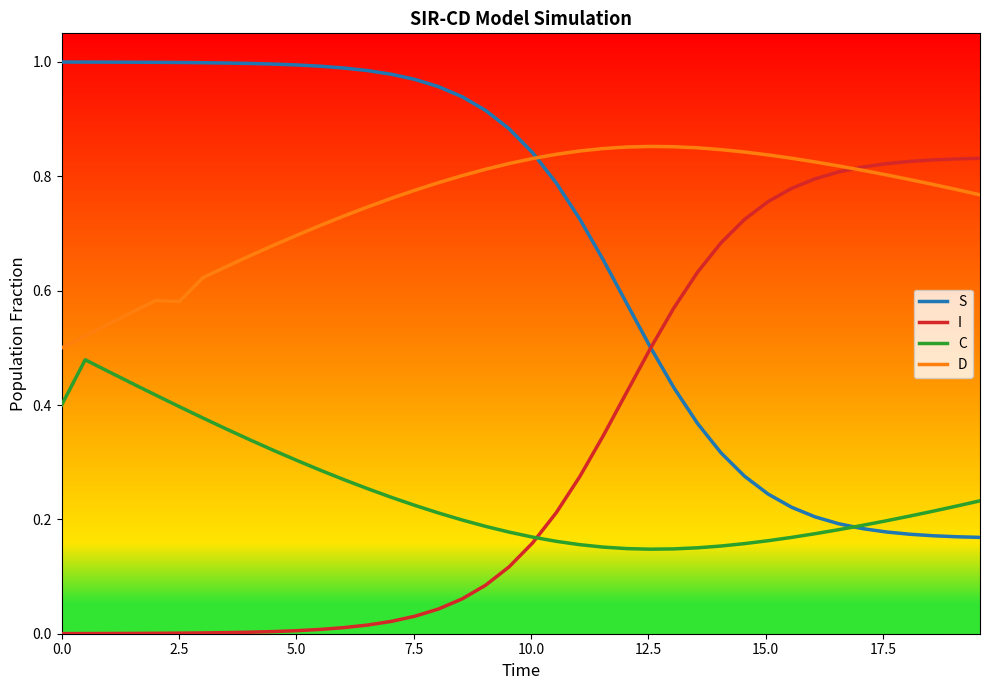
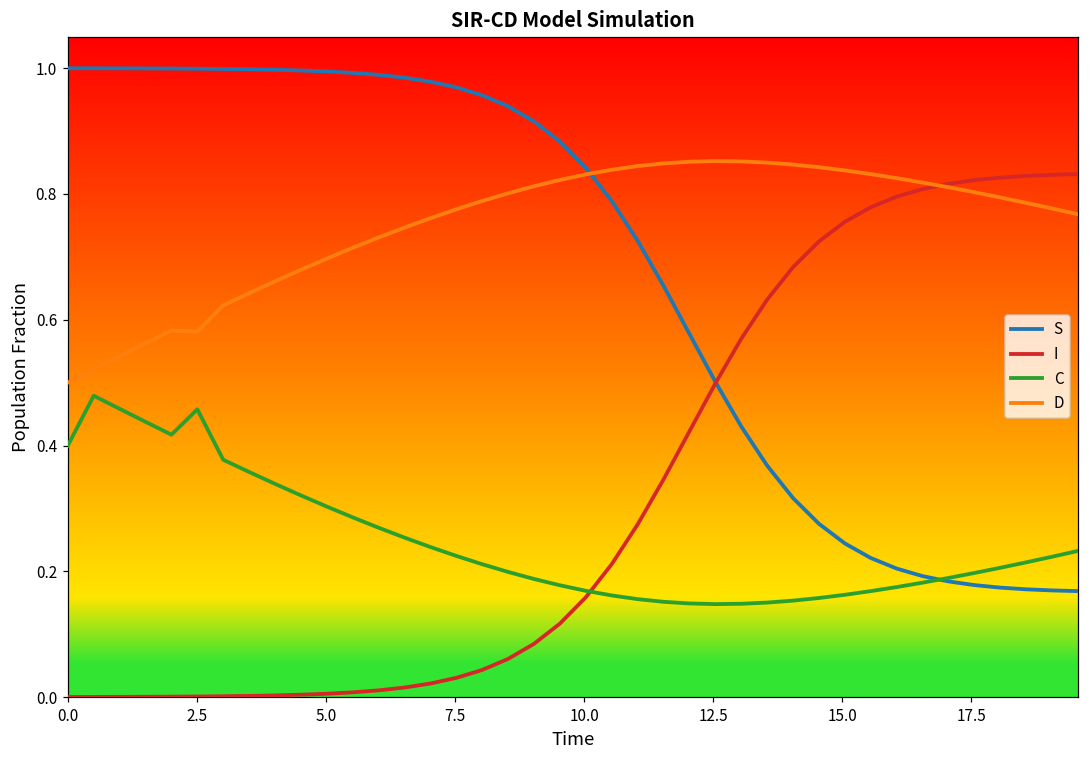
  {
    "S": {
      "0.0": 1.00,
      "2.5": 1.00
    },
    "I": {
      "0.0": 0.00,
      "2.5": 0.00
    },
    "C": {
      "0.0": 0.40,
-     "2.5": 0.40
+     "2.5": 0.46
    },
    "D": {
      "0.0": 0.50,
      "2.5": 0.58
    }
  }
